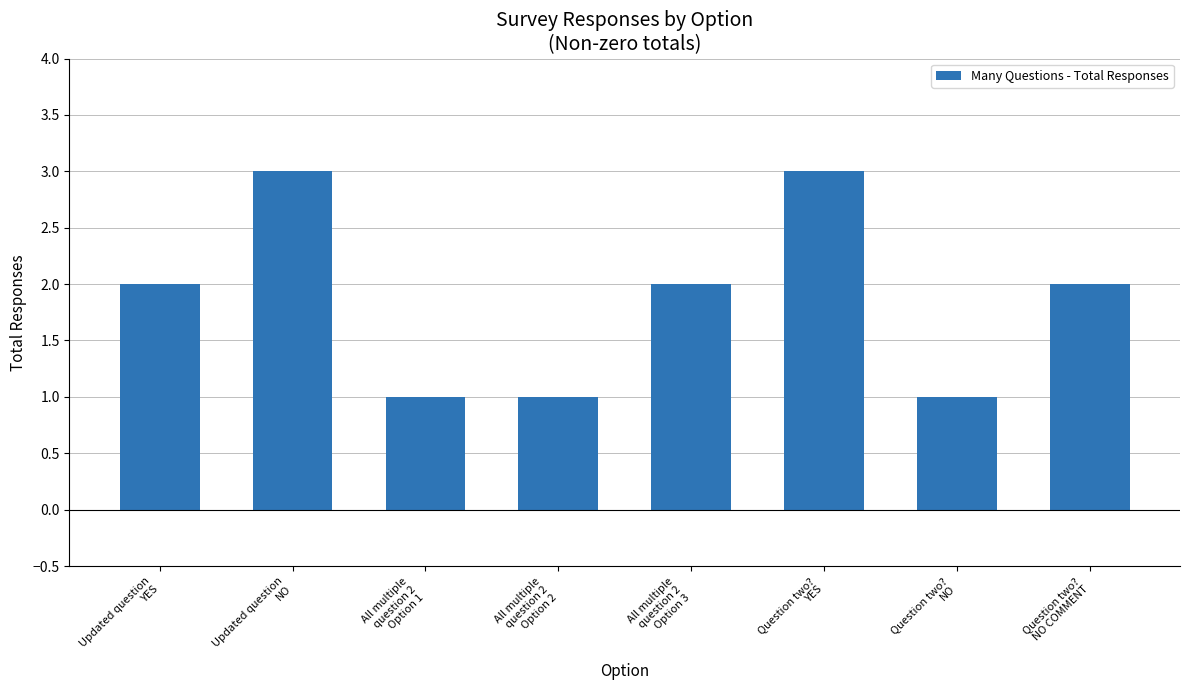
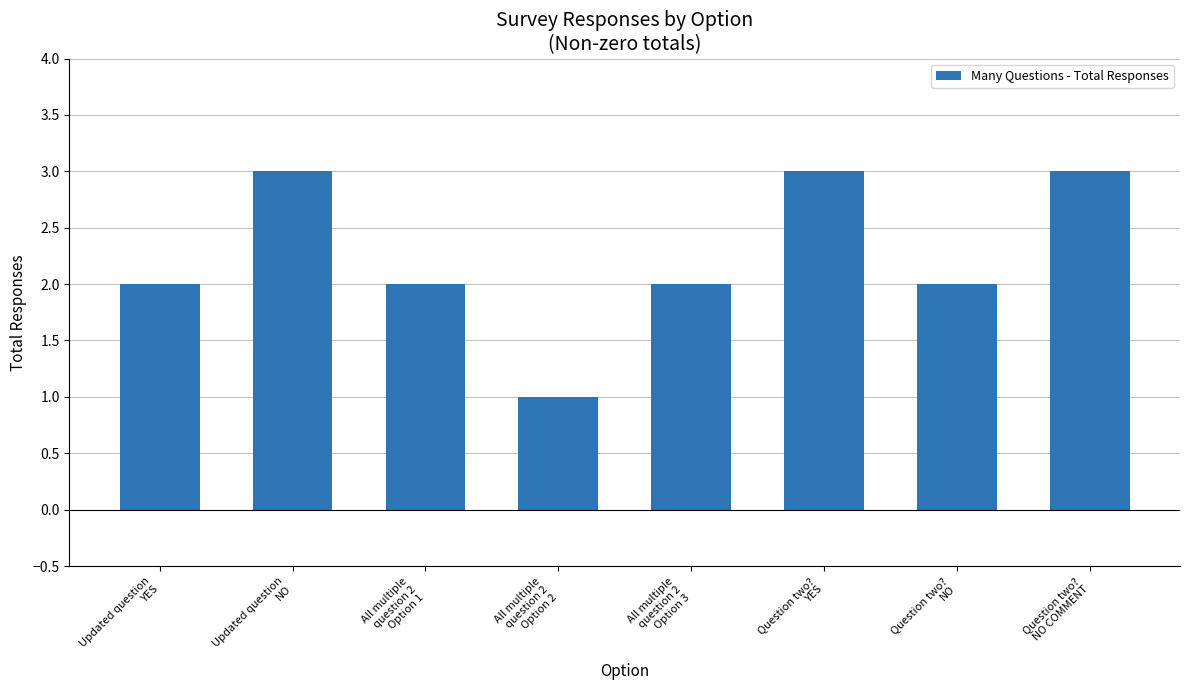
  {
    "Updated question YES": 2,
    "Updated question NO": 3,
-   "All multiple question 2 Option 1": 1,
+   "All multiple question 2 Option 1": 2,
    "All multiple question 2 Option 2": 1,
    "All multiple question 2 Option 3": 2,
    "Question two? YES": 3,
-   "Question two? NO": 1,
-   "Question two? NO COMMENT": 2
+   "Question two? NO": 2,
+   "Question two? NO COMMENT": 3
  }
